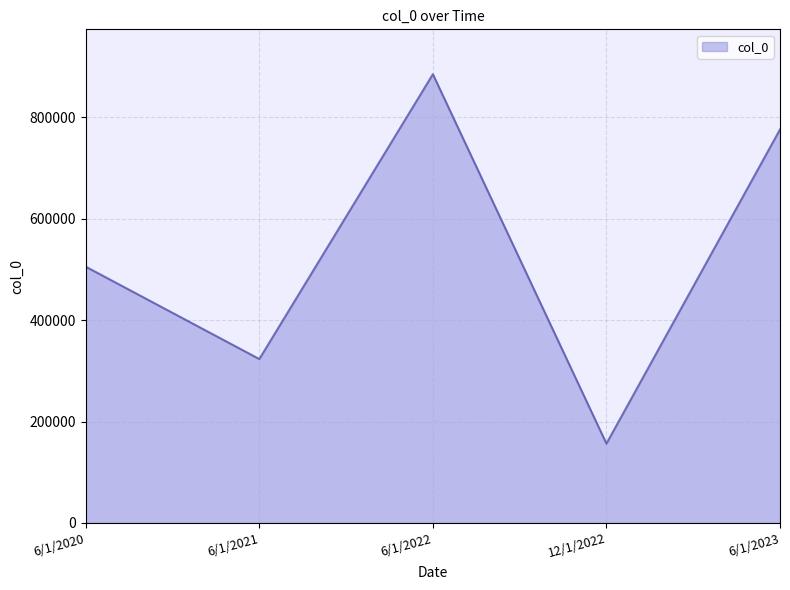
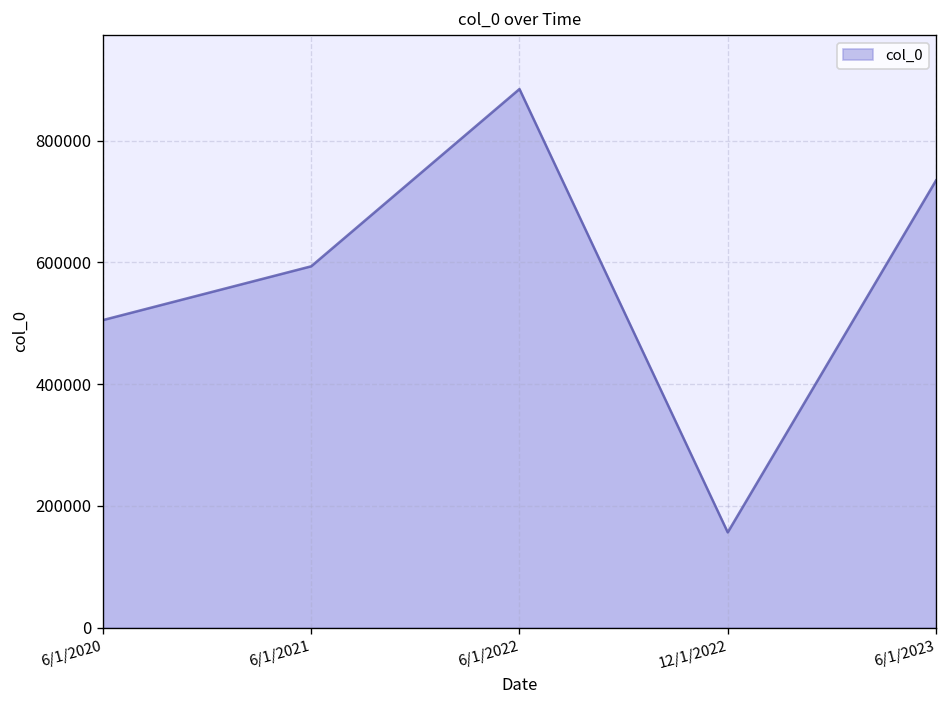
  {
    "6/1/2020": 510000,
-   "6/1/2021": 320000,
+   "6/1/2021": 590000,
    "6/1/2022": 880000,
    "12/1/2022": 160000,
-   "6/1/2023": 780000
+   "6/1/2023": 730000
  }
